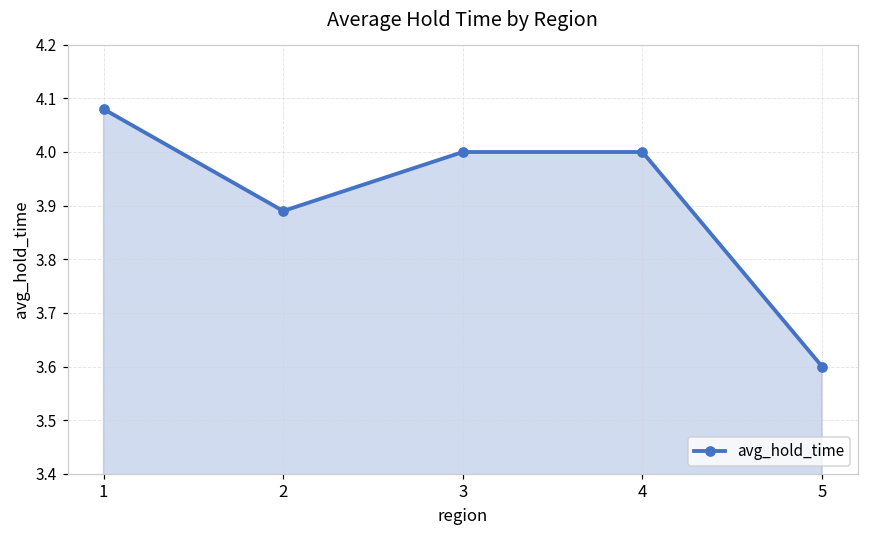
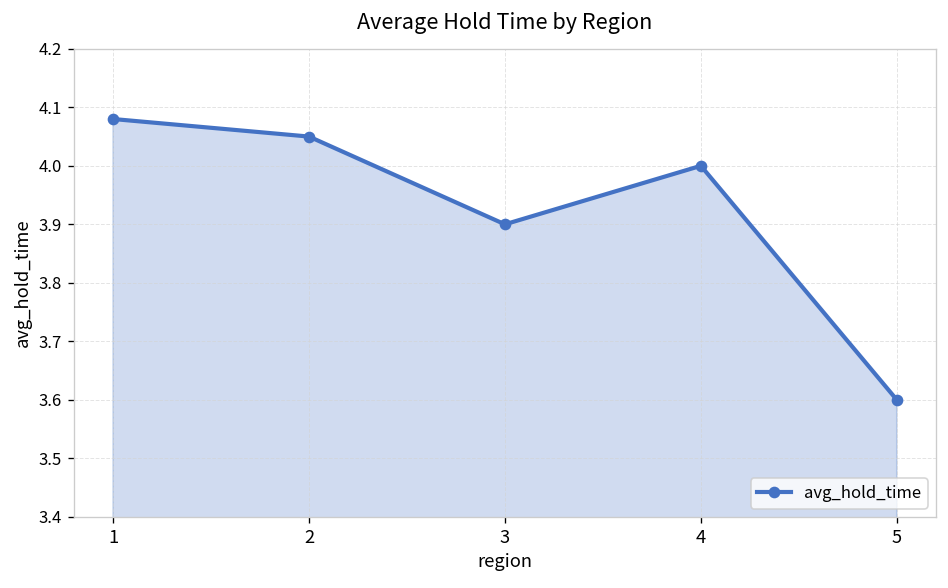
  {
    "1": 4.08,
-   "2": 3.89,
-   "3": 4.0,
+   "2": 4.05,
+   "3": 3.9,
    "4": 4.00,
    "5": 3.60
  }
